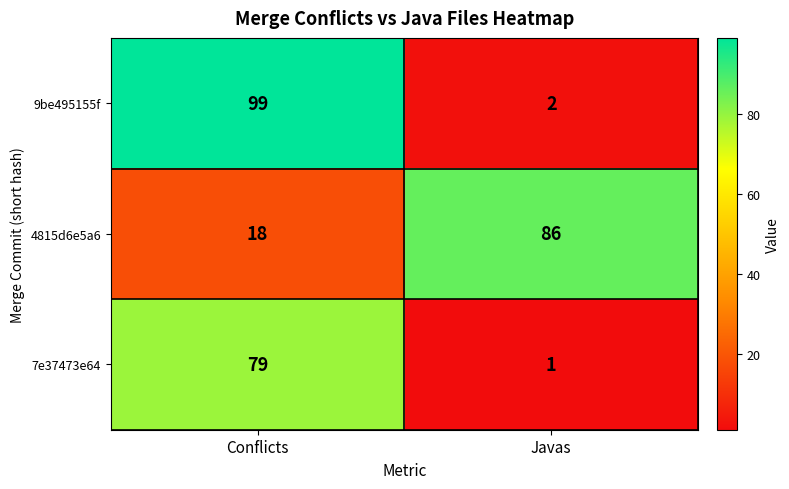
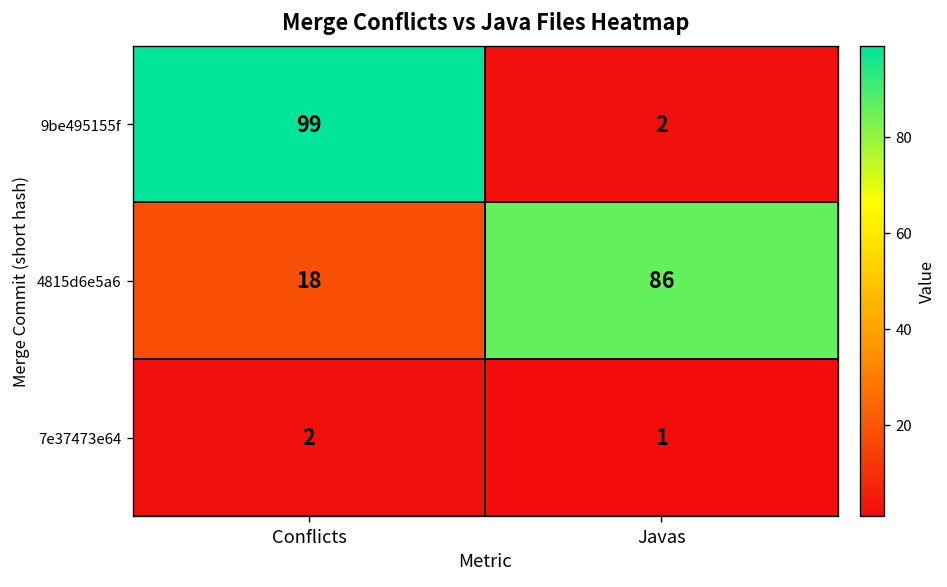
  {
    "9be495155f": {
      "Conflicts": 99,
      "Javas": 2
    },
    "4815d6e5a6": {
      "Conflicts": 18,
      "Javas": 86
    },
    "7e37473e64": {
-     "Conflicts": 79,
+     "Conflicts": 2,
      "Javas": 1
    }
  }
